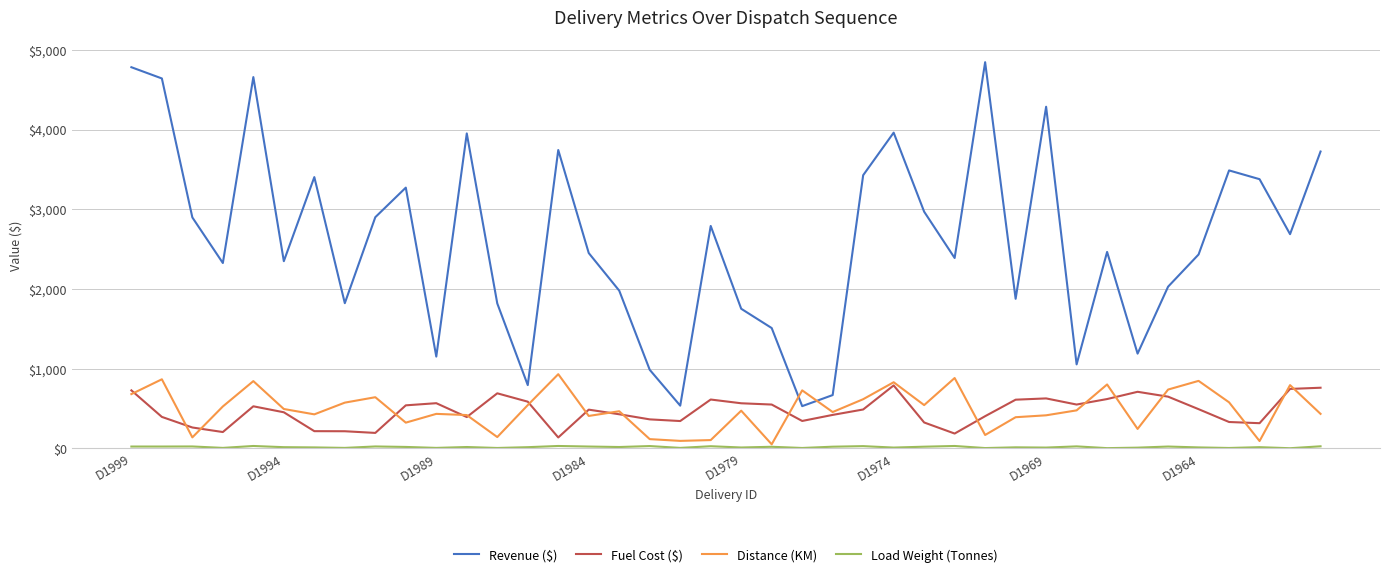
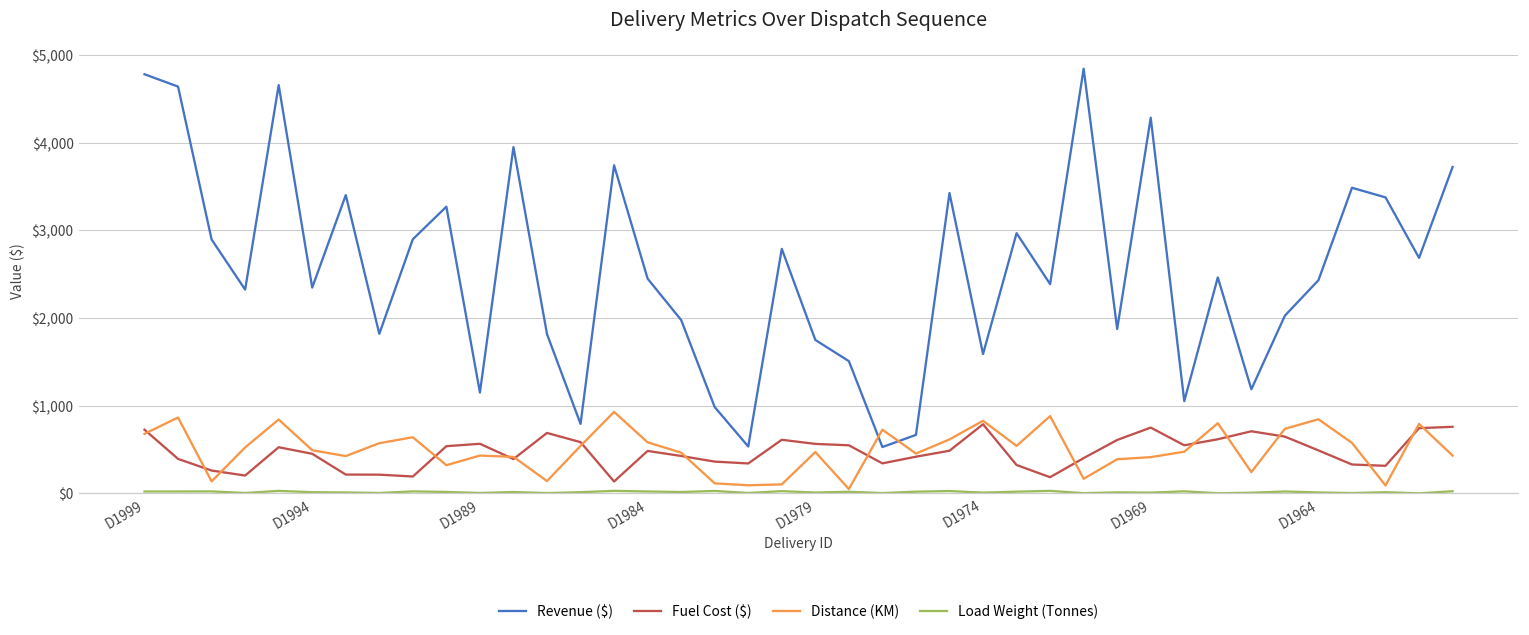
  {
    "Revenue ($)": {
      "D1999": "$4,800",
      "D1994": "$2,300",
      "D1989": "$1,200",
      "D1984": "$2,500",
      "D1979": "$1,800",
-     "D1974": "$4,000",
+     "D1974": "$1,600",
      "D1969": "$4,300",
      "D1964": "$2,400"
    },
    "Fuel Cost ($)": {
      "D1999": "$700",
      "D1994": "$500",
      "D1989": "$600",
      "D1984": "$500",
      "D1979": "$600",
      "D1974": "$800",
-     "D1969": "$600",
+     "D1969": "$800",
      "D1964": "$500"
    },
    "Distance (KM)": {
      "D1999": "$700",
      "D1994": "$500",
      "D1989": "$400",
-     "D1984": "$400",
+     "D1984": "$600",
      "D1979": "$500",
      "D1974": "$800",
      "D1969": "$400",
      "D1964": "$800"
    },
    "Load Weight (Tonnes)": {
      "D1999": "$0",
      "D1994": "$0",
      "D1989": "$0",
      "D1984": "$0",
      "D1979": "$0",
      "D1974": "$0",
      "D1969": "$0",
      "D1964": "$0"
    }
  }
